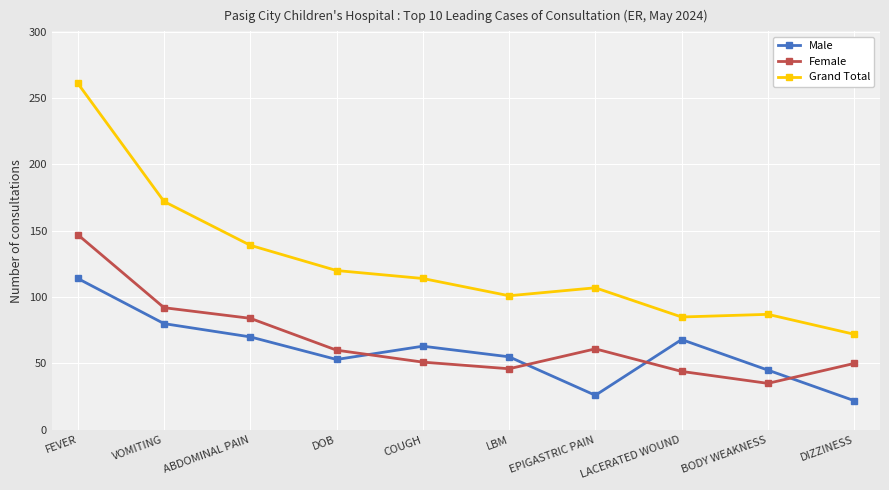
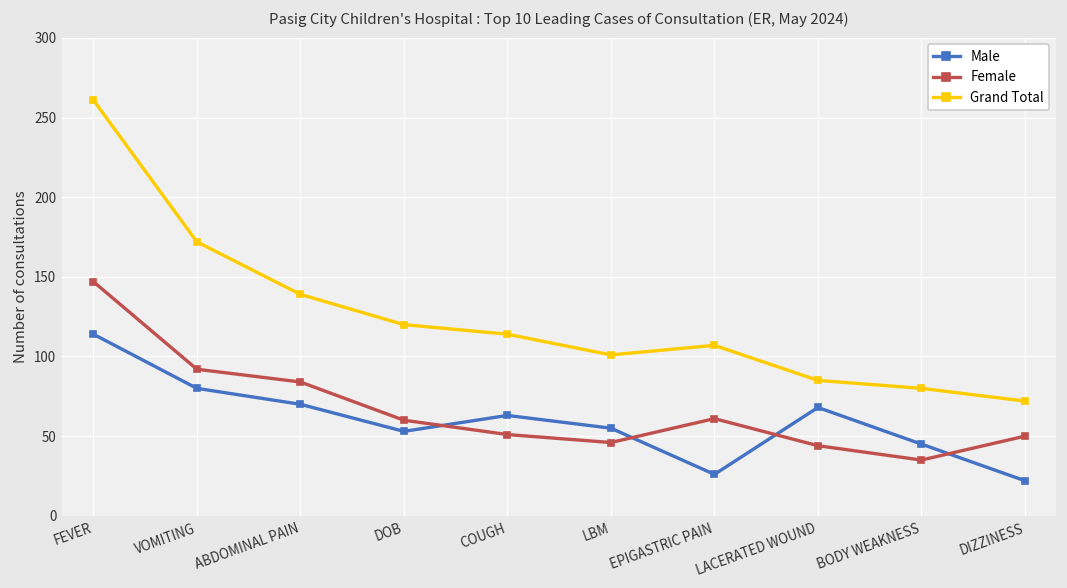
  {
    "Male": {
      "FEVER": 114,
      "VOMITING": 80,
      "ABDOMINAL PAIN": 70,
      "DOB": 53,
      "COUGH": 63,
      "LBM": 55,
      "EPIGASTRIC PAIN": 26,
      "LACERATED WOUND": 68,
      "BODY WEAKNESS": 45,
      "DIZZINESS": 22
    },
    "Female": {
      "FEVER": 147,
      "VOMITING": 92,
      "ABDOMINAL PAIN": 84,
      "DOB": 60,
      "COUGH": 51,
      "LBM": 46,
      "EPIGASTRIC PAIN": 61,
      "LACERATED WOUND": 44,
      "BODY WEAKNESS": 35,
      "DIZZINESS": 50
    },
    "Grand Total": {
      "FEVER": 261,
      "VOMITING": 172,
      "ABDOMINAL PAIN": 139,
      "DOB": 120,
      "COUGH": 114,
      "LBM": 101,
      "EPIGASTRIC PAIN": 107,
      "LACERATED WOUND": 85,
-     "BODY WEAKNESS": 87,
+     "BODY WEAKNESS": 80,
      "DIZZINESS": 72
    }
  }
